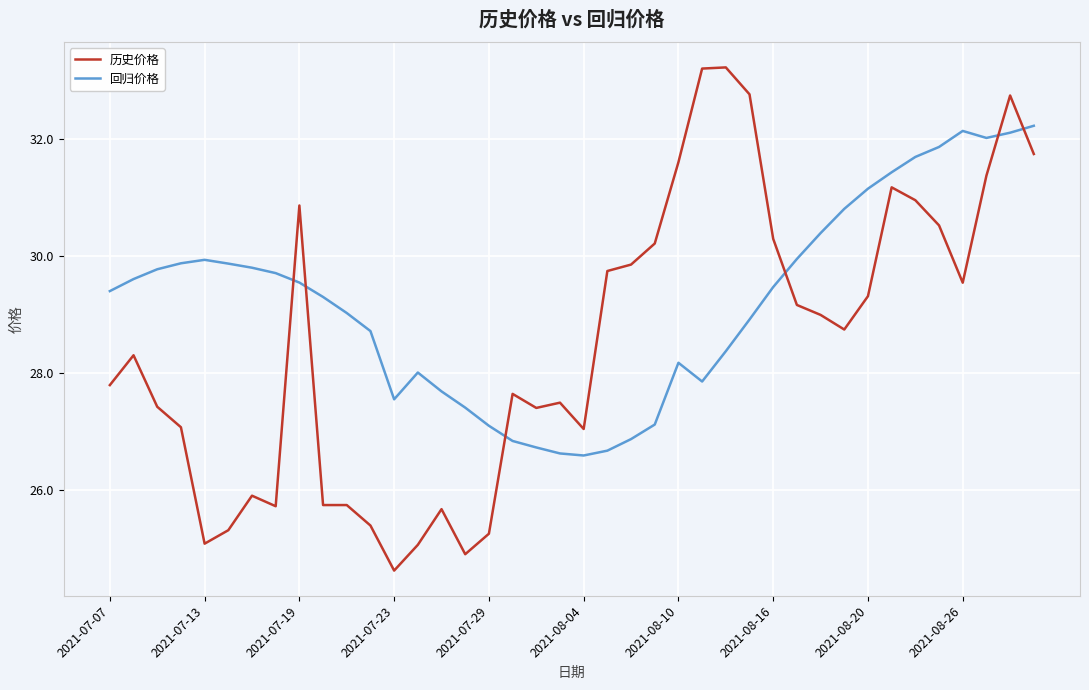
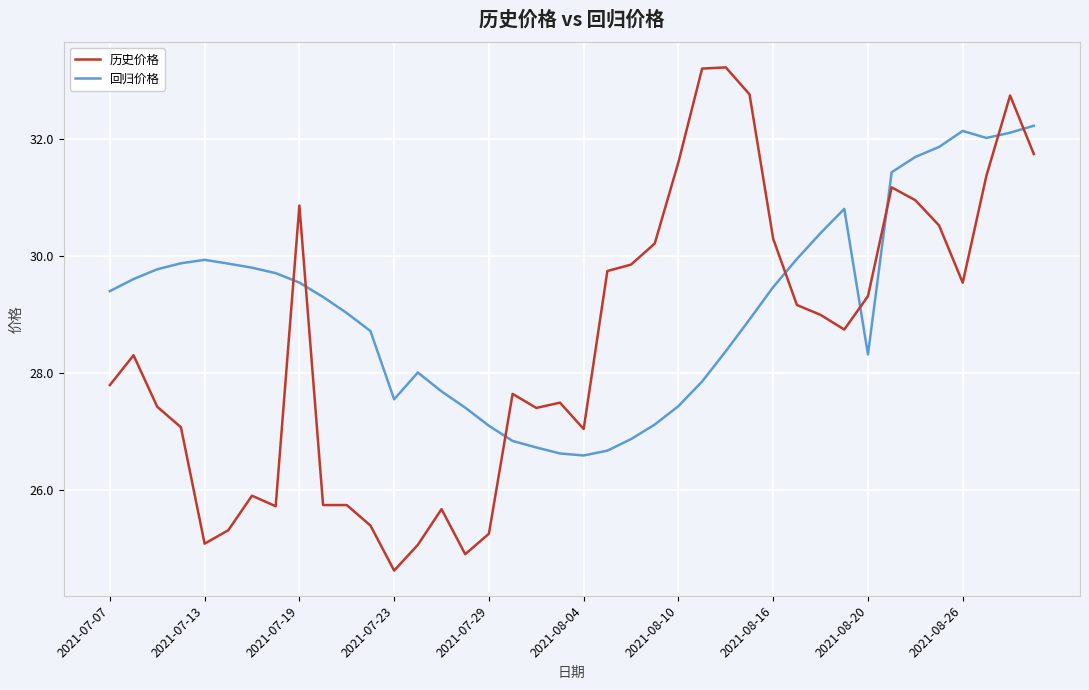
  {
    "历史价格": {
      "2021-07-07": 27.8,
      "2021-07-13": 25.1,
      "2021-07-19": 30.9,
      "2021-07-23": 24.6,
      "2021-07-29": 25.3,
      "2021-08-04": 27.1,
      "2021-08-10": 31.6,
      "2021-08-16": 30.3,
      "2021-08-20": 29.3,
      "2021-08-26": 29.6
    },
    "回归价格": {
      "2021-07-07": 29.4,
      "2021-07-13": 29.9,
      "2021-07-19": 29.6,
      "2021-07-23": 27.6,
      "2021-07-29": 27.1,
      "2021-08-04": 26.6,
-     "2021-08-10": 28.2,
+     "2021-08-10": 27.4,
      "2021-08-16": 29.5,
-     "2021-08-20": 31.2,
+     "2021-08-20": 28.3,
      "2021-08-26": 32.1
    }
  }
